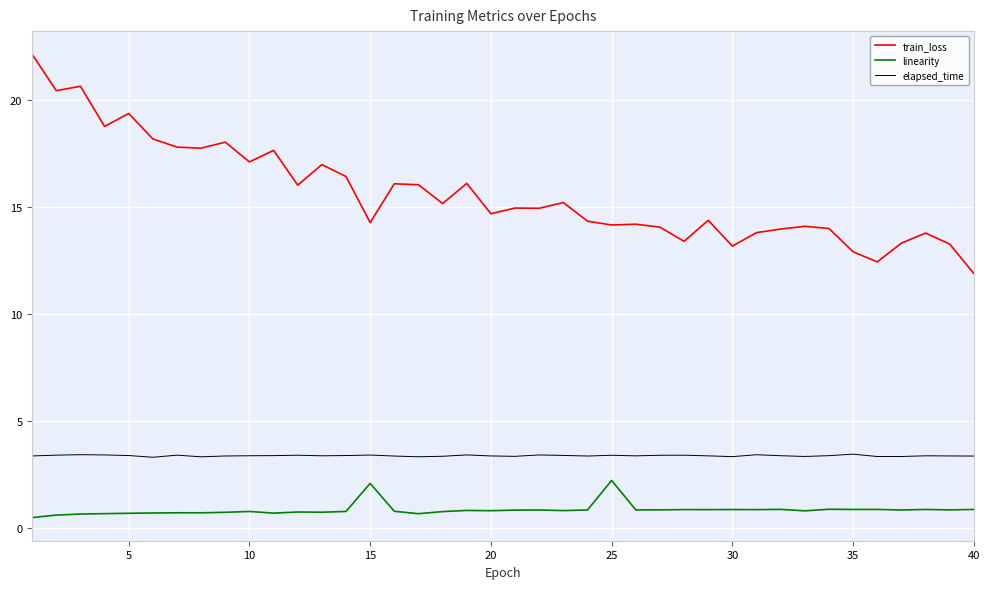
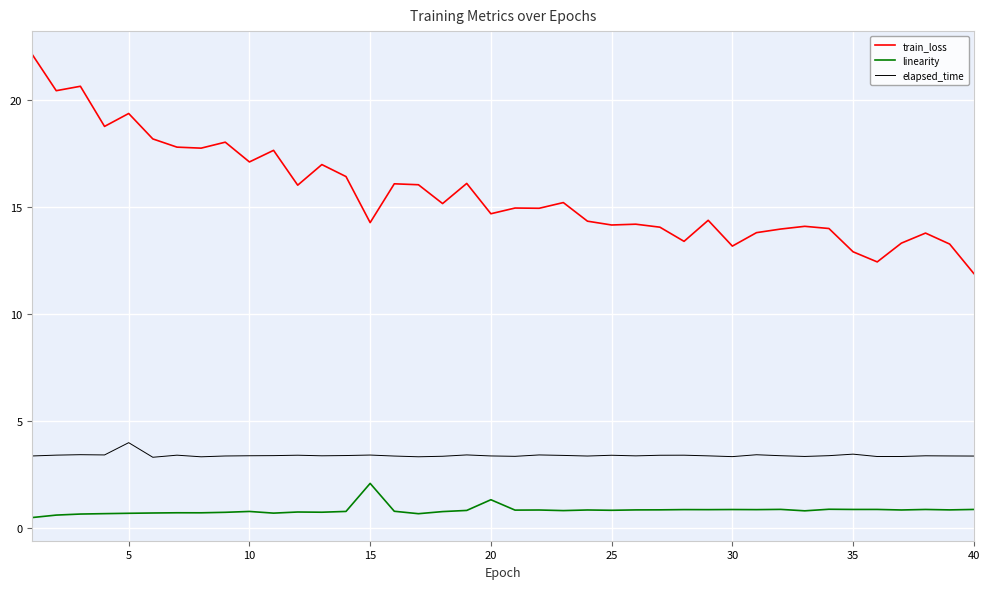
  {
    "train_loss": {
      "5": 19.4,
      "10": 17.1,
      "15": 14.3,
      "20": 14.7,
      "25": 14.2,
      "30": 13.2,
      "35": 12.9,
      "40": 11.9
    },
    "linearity": {
      "5": 0.7,
      "10": 0.8,
      "15": 2.1,
-     "20": 0.8,
-     "25": 2.2,
+     "20": 1.3,
+     "25": 0.8,
      "30": 0.9,
      "35": 0.9,
      "40": 0.9
    },
    "elapsed_time": {
-     "5": 3.4,
+     "5": 4.0,
      "10": 3.4,
      "15": 3.4,
      "20": 3.4,
      "25": 3.4,
      "30": 3.3,
      "35": 3.4,
      "40": 3.4
    }
  }
